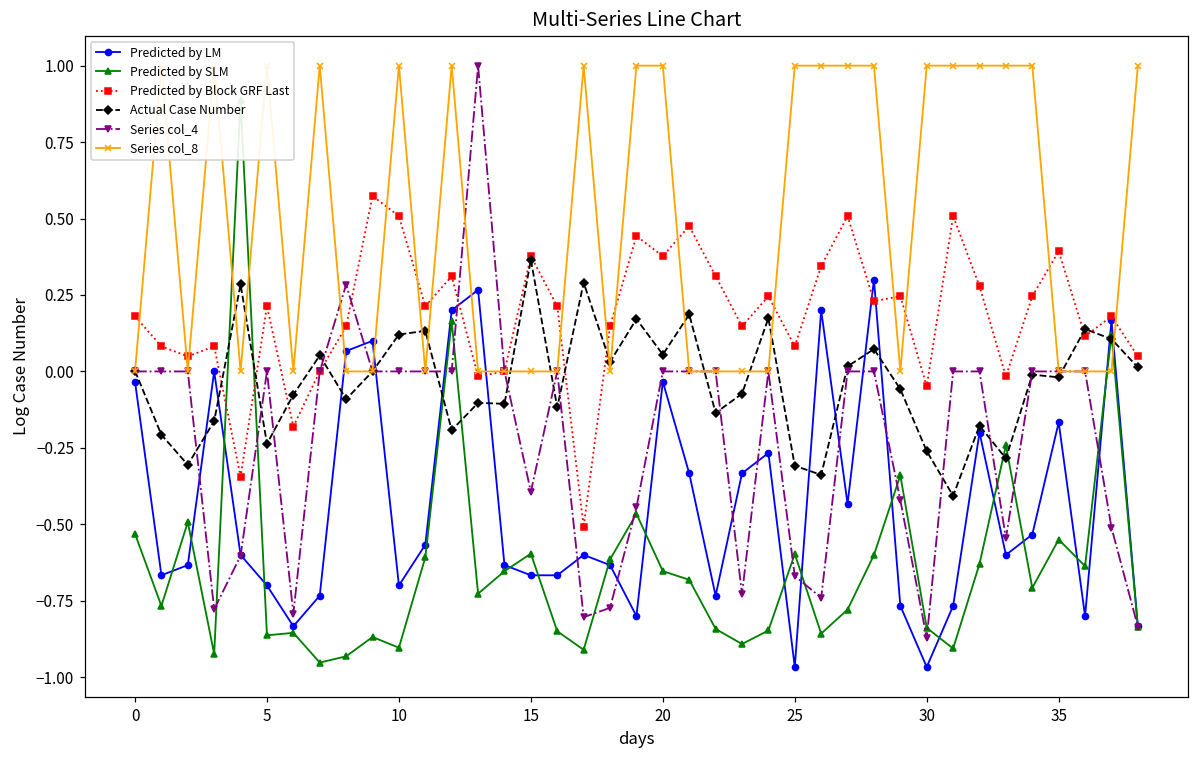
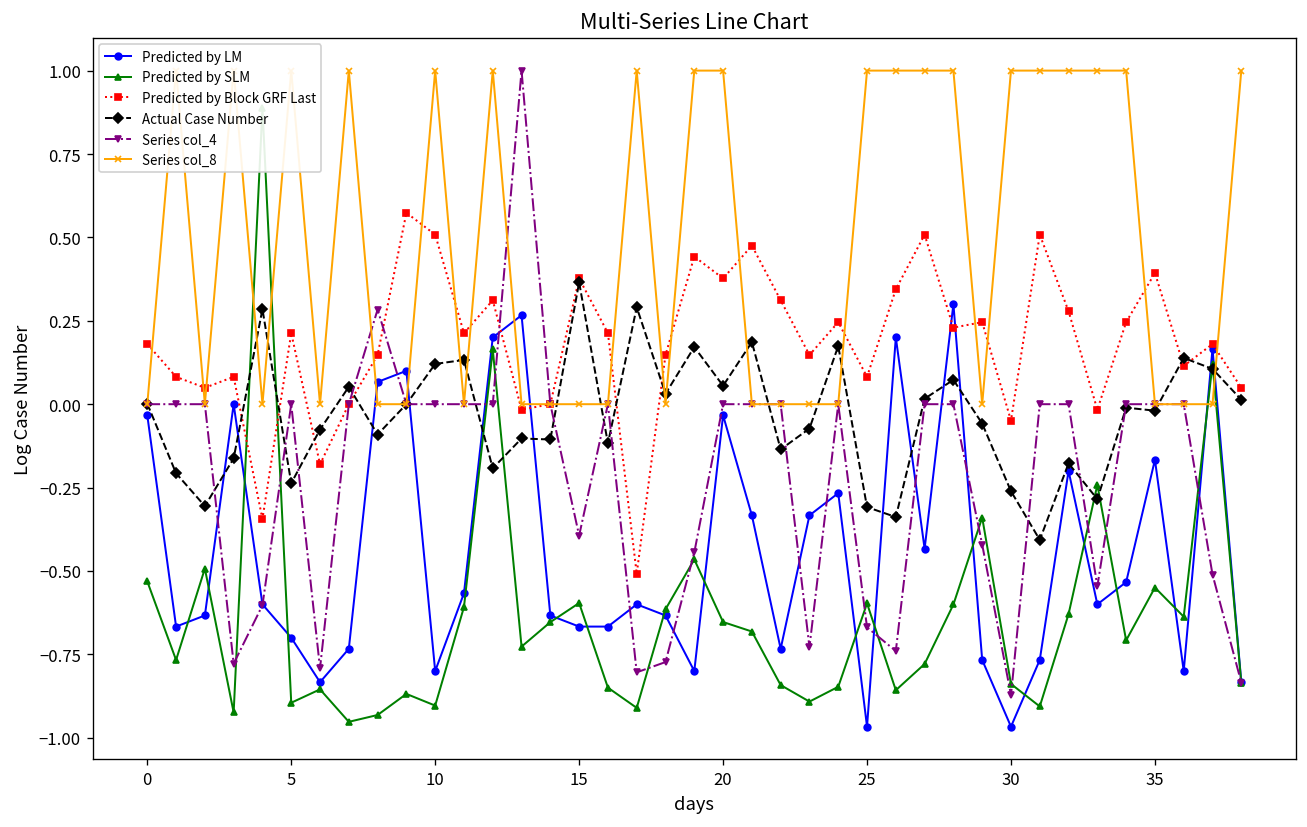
  {
    "Predicted by LM": {
      "0": -0.03,
      "5": -0.7,
-     "10": -0.7,
+     "10": -0.8,
      "15": -0.67,
      "20": -0.03,
      "25": -0.97,
      "30": -0.97,
      "35": -0.17
    },
    "Predicted by SLM": {
      "0": -0.53,
-     "5": -0.86,
+     "5": -0.89,
      "10": -0.90,
      "15": -0.60,
      "20": -0.65,
      "25": -0.60,
      "30": -0.84,
      "35": -0.55
    },
    "Predicted by Block GRF Last": {
      "0": 0.18,
      "5": 0.21,
      "10": 0.51,
      "15": 0.38,
      "20": 0.38,
      "25": 0.08,
      "30": -0.05,
      "35": 0.39
    },
    "Actual Case Number": {
      "5": -0.24,
      "10": 0.12,
      "15": 0.37,
      "20": 0.06,
      "25": -0.31,
      "30": -0.26,
      "35": -0.02
    },
    "Series col_4": {
      "5": 0.00,
      "10": 0.00,
      "15": -0.39,
      "20": 0.00,
      "25": -0.67,
      "30": -0.87
    },
    "Series col_8": {
      "10": 1.00,
      "15": 0.00,
      "20": 1.00,
      "25": 1.00,
      "30": 1.00
    }
  }
